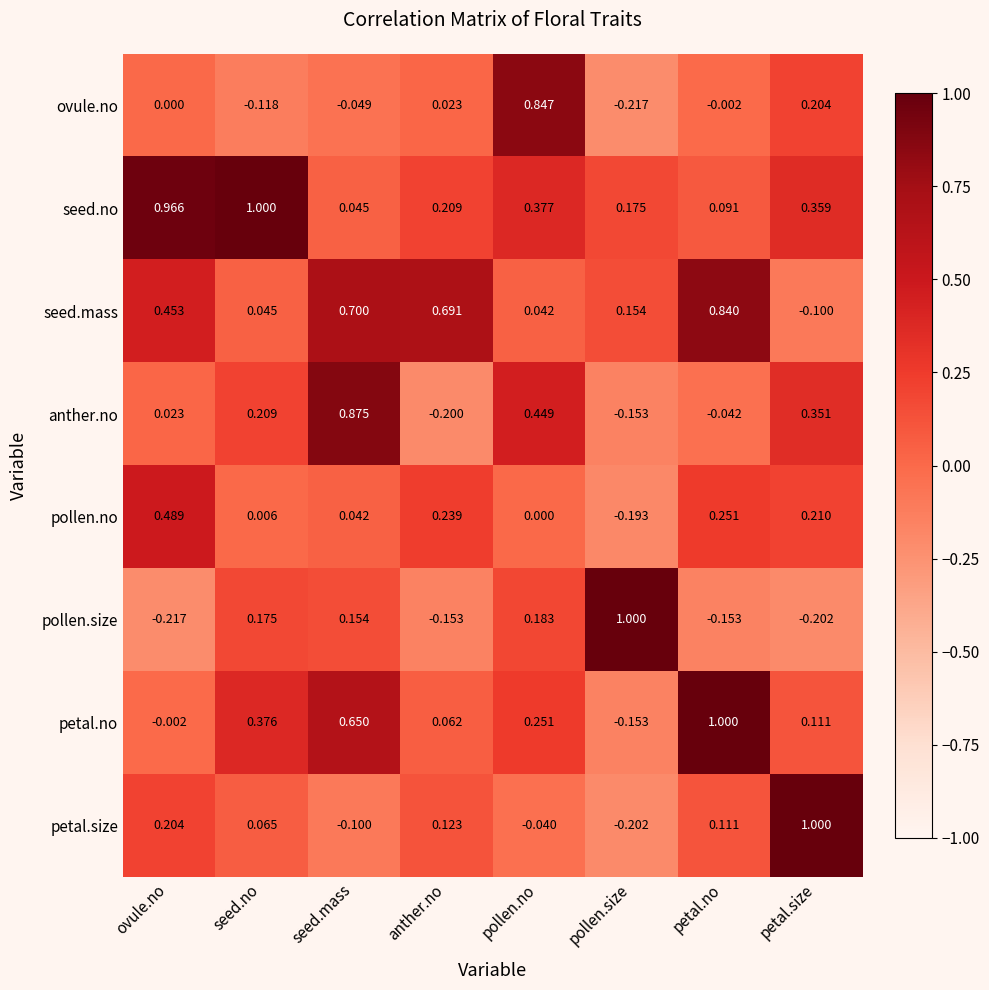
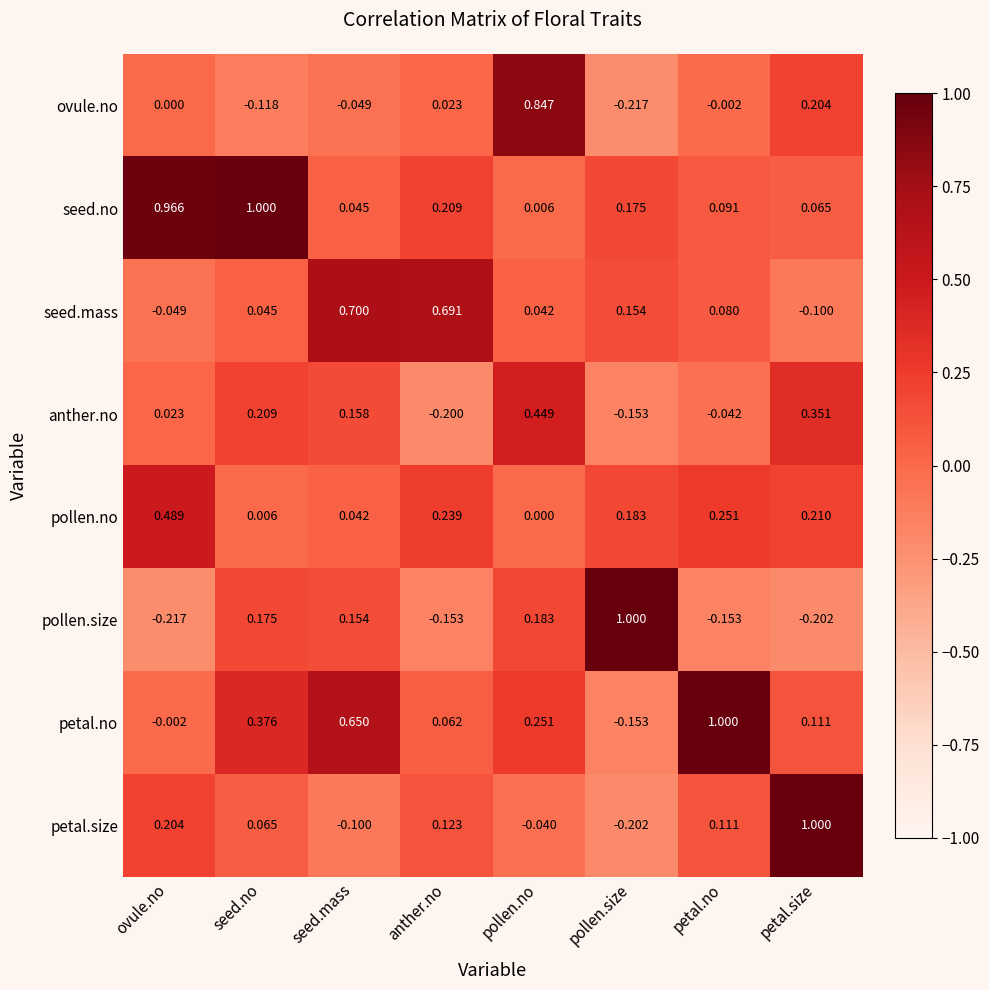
  {
    "ovule.no": {
      "ovule.no": 0.000,
      "seed.no": -0.118,
      "seed.mass": -0.049,
      "anther.no": 0.023,
      "pollen.no": 0.847,
      "pollen.size": -0.217,
      "petal.no": -0.002,
      "petal.size": 0.204
    },
    "seed.no": {
      "ovule.no": 0.966,
      "seed.no": 1.000,
      "seed.mass": 0.045,
      "anther.no": 0.209,
-     "pollen.no": 0.377,
+     "pollen.no": 0.006,
      "pollen.size": 0.175,
      "petal.no": 0.091,
-     "petal.size": 0.359
+     "petal.size": 0.065
    },
    "seed.mass": {
-     "ovule.no": 0.453,
+     "ovule.no": -0.049,
      "seed.no": 0.045,
      "seed.mass": 0.700,
      "anther.no": 0.691,
      "pollen.no": 0.042,
      "pollen.size": 0.154,
-     "petal.no": 0.840,
+     "petal.no": 0.080,
      "petal.size": -0.100
    },
    "anther.no": {
      "ovule.no": 0.023,
      "seed.no": 0.209,
-     "seed.mass": 0.875,
+     "seed.mass": 0.158,
      "anther.no": -0.200,
      "pollen.no": 0.449,
      "pollen.size": -0.153,
      "petal.no": -0.042,
      "petal.size": 0.351
    },
    "pollen.no": {
      "ovule.no": 0.489,
      "seed.no": 0.006,
      "seed.mass": 0.042,
      "anther.no": 0.239,
      "pollen.no": 0.000,
-     "pollen.size": -0.193,
+     "pollen.size": 0.183,
      "petal.no": 0.251,
      "petal.size": 0.210
    },
    "pollen.size": {
      "ovule.no": -0.217,
      "seed.no": 0.175,
      "seed.mass": 0.154,
      "anther.no": -0.153,
      "pollen.no": 0.183,
      "pollen.size": 1.000,
      "petal.no": -0.153,
      "petal.size": -0.202
    },
    "petal.no": {
      "ovule.no": -0.002,
      "seed.no": 0.376,
      "seed.mass": 0.650,
      "anther.no": 0.062,
      "pollen.no": 0.251,
      "pollen.size": -0.153,
      "petal.no": 1.000,
      "petal.size": 0.111
    },
    "petal.size": {
      "ovule.no": 0.204,
      "seed.no": 0.065,
      "seed.mass": -0.100,
      "anther.no": 0.123,
      "pollen.no": -0.040,
      "pollen.size": -0.202,
      "petal.no": 0.111,
      "petal.size": 1.000
    }
  }
